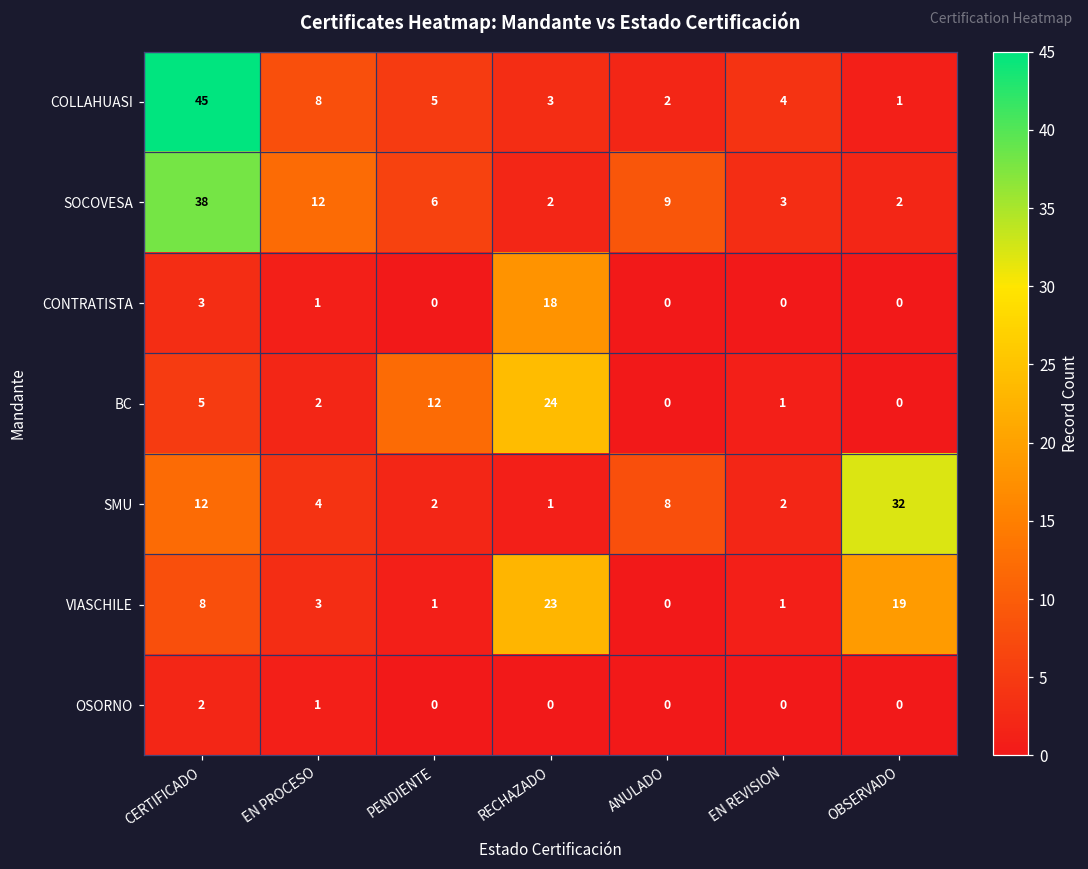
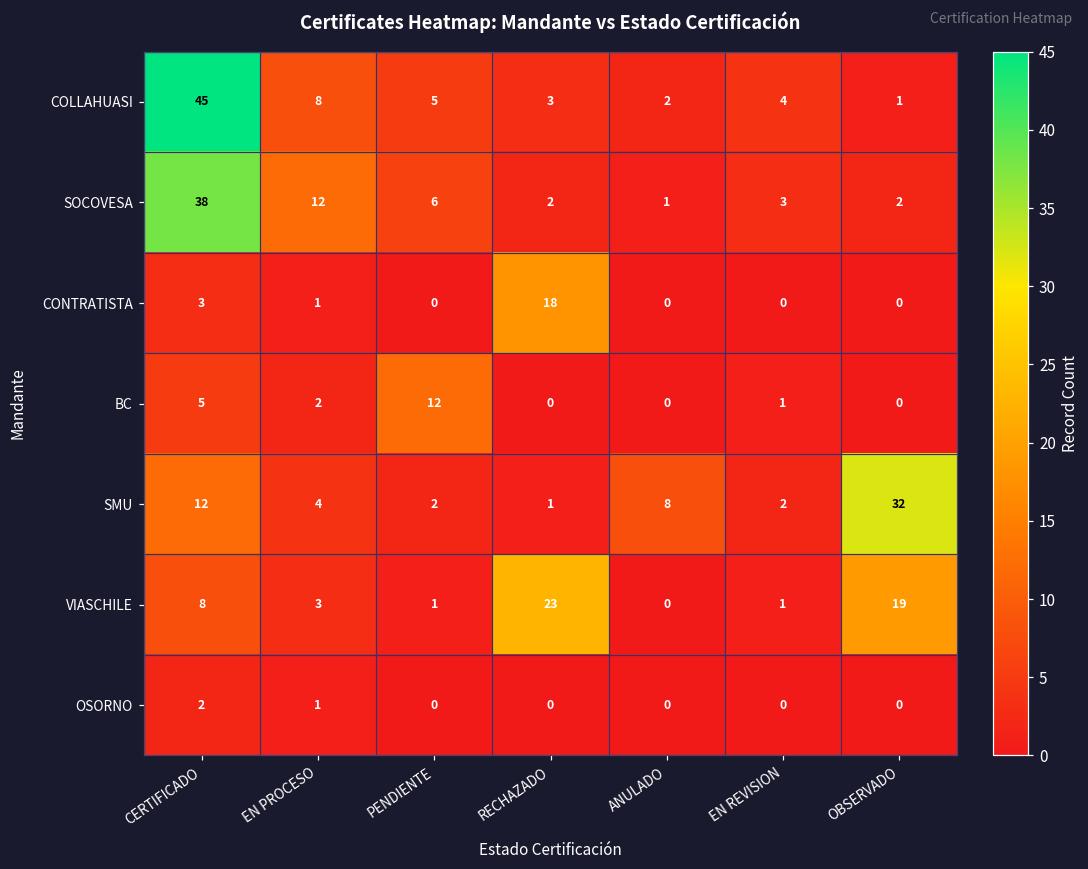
  {
    "COLLAHUASI": {
      "CERTIFICADO": 45,
      "EN PROCESO": 8,
      "PENDIENTE": 5,
      "RECHAZADO": 3,
      "ANULADO": 2,
      "EN REVISION": 4,
      "OBSERVADO": 1
    },
    "SOCOVESA": {
      "CERTIFICADO": 38,
      "EN PROCESO": 12,
      "PENDIENTE": 6,
      "RECHAZADO": 2,
-     "ANULADO": 9,
+     "ANULADO": 1,
      "EN REVISION": 3,
      "OBSERVADO": 2
    },
    "CONTRATISTA": {
      "CERTIFICADO": 3,
      "EN PROCESO": 1,
      "PENDIENTE": 0,
      "RECHAZADO": 18,
      "ANULADO": 0,
      "EN REVISION": 0,
      "OBSERVADO": 0
    },
    "BC": {
      "CERTIFICADO": 5,
      "EN PROCESO": 2,
      "PENDIENTE": 12,
-     "RECHAZADO": 24,
+     "RECHAZADO": 0,
      "ANULADO": 0,
      "EN REVISION": 1,
      "OBSERVADO": 0
    },
    "SMU": {
      "CERTIFICADO": 12,
      "EN PROCESO": 4,
      "PENDIENTE": 2,
      "RECHAZADO": 1,
      "ANULADO": 8,
      "EN REVISION": 2,
      "OBSERVADO": 32
    },
    "VIASCHILE": {
      "CERTIFICADO": 8,
      "EN PROCESO": 3,
      "PENDIENTE": 1,
      "RECHAZADO": 23,
      "ANULADO": 0,
      "EN REVISION": 1,
      "OBSERVADO": 19
    },
    "OSORNO": {
      "CERTIFICADO": 2,
      "EN PROCESO": 1,
      "PENDIENTE": 0,
      "RECHAZADO": 0,
      "ANULADO": 0,
      "EN REVISION": 0,
      "OBSERVADO": 0
    }
  }
